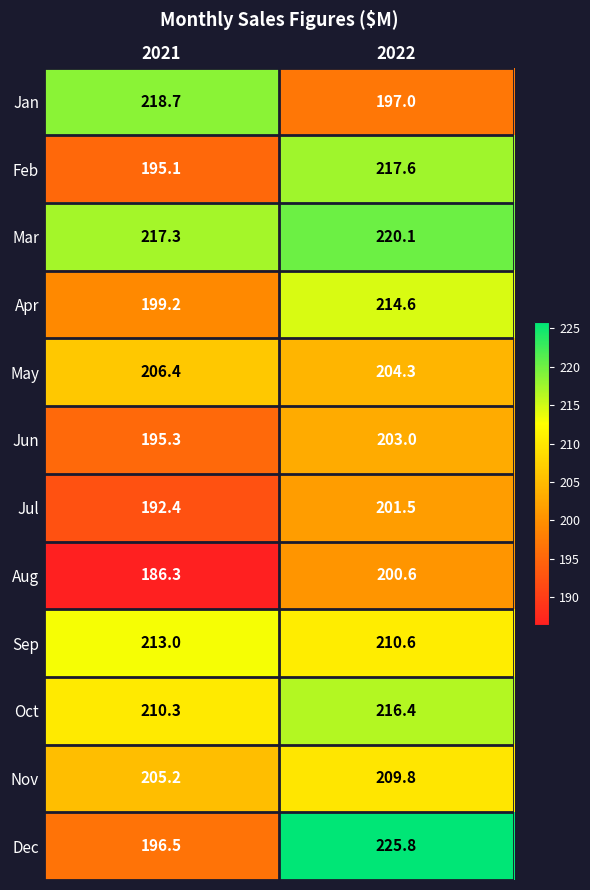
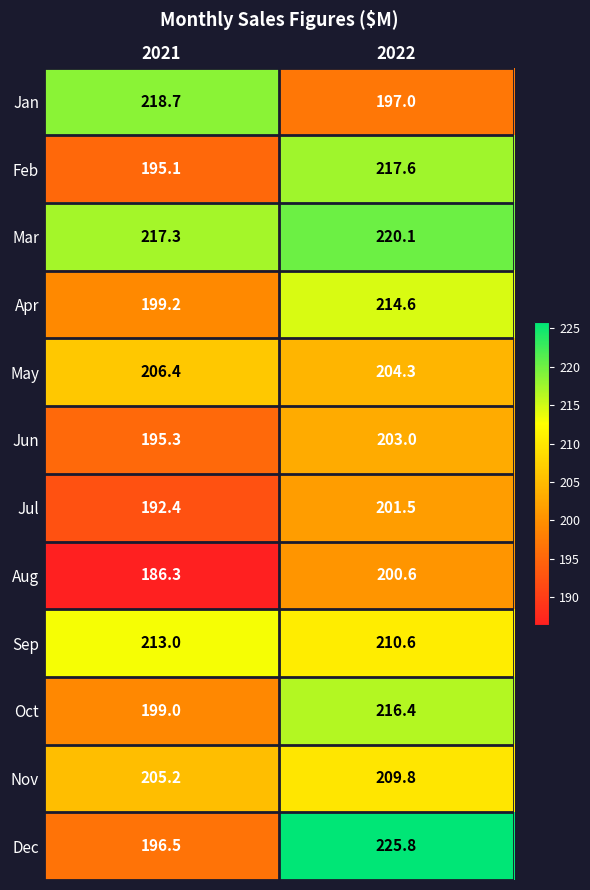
  {
    "Jan": {
      "2021": 218.7,
      "2022": 197.0
    },
    "Feb": {
      "2021": 195.1,
      "2022": 217.6
    },
    "Mar": {
      "2021": 217.3,
      "2022": 220.1
    },
    "Apr": {
      "2021": 199.2,
      "2022": 214.6
    },
    "May": {
      "2021": 206.4,
      "2022": 204.3
    },
    "Jun": {
      "2021": 195.3,
      "2022": 203.0
    },
    "Jul": {
      "2021": 192.4,
      "2022": 201.5
    },
    "Aug": {
      "2021": 186.3,
      "2022": 200.6
    },
    "Sep": {
      "2021": 213.0,
      "2022": 210.6
    },
    "Oct": {
-     "2021": 210.3,
+     "2021": 199.0,
      "2022": 216.4
    },
    "Nov": {
      "2021": 205.2,
      "2022": 209.8
    },
    "Dec": {
      "2021": 196.5,
      "2022": 225.8
    }
  }
